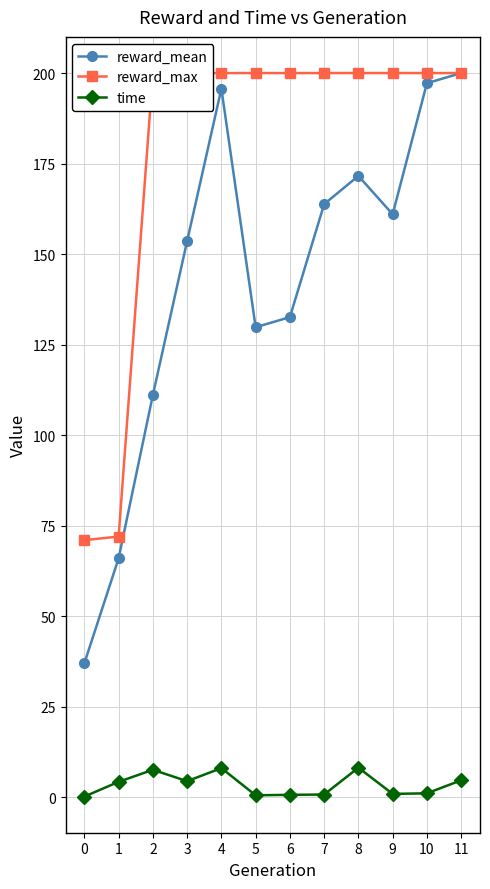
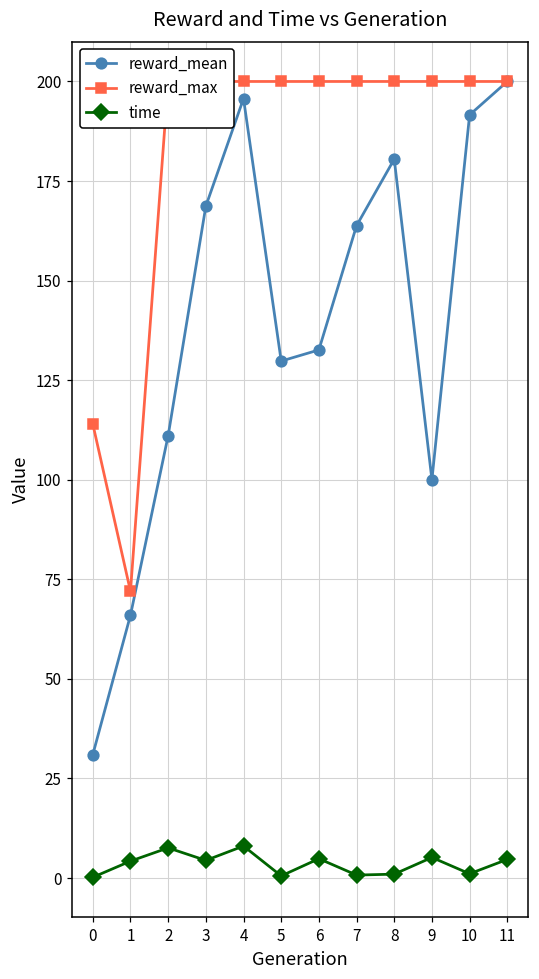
  {
    "reward_mean": {
-     "0": 37,
+     "0": 31,
      "1": 66,
      "2": 111,
-     "3": 154,
+     "3": 169,
      "4": 196,
      "5": 130,
      "6": 133,
      "7": 164,
-     "8": 172,
-     "9": 161,
-     "10": 197
+     "8": 181,
+     "9": 100,
+     "10": 192
    },
    "reward_max": {
-     "0": 71,
+     "0": 114,
      "1": 72,
      "4": 200,
      "5": 200,
      "6": 200,
      "7": 200,
      "8": 200,
      "9": 200,
      "10": 200
    },
    "time": {
      "0": 0,
      "1": 4,
      "2": 8,
      "3": 4,
      "4": 8,
      "5": 1,
-     "6": 1,
+     "6": 5,
      "7": 1,
-     "8": 8,
-     "9": 1,
+     "8": 1,
+     "9": 5,
      "10": 1,
      "11": 5
    }
  }
